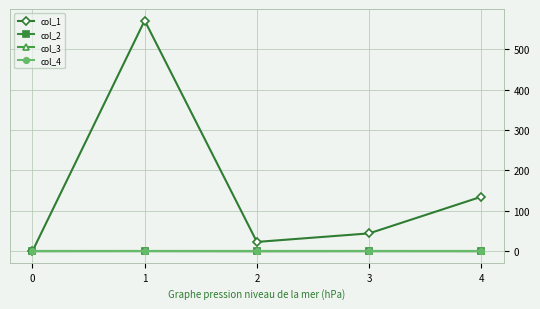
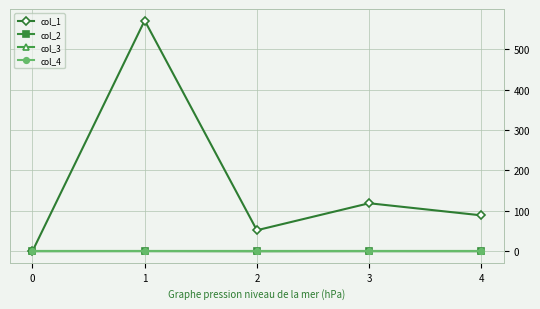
  {
    "col_1": {
      "1": 570,
-     "2": 20,
-     "3": 40,
-     "4": 130
+     "2": 50,
+     "3": 120,
+     "4": 90
    },
    "col_4": {
      "1": 0,
      "2": 0,
      "3": 0,
      "4": 0
    }
  }
